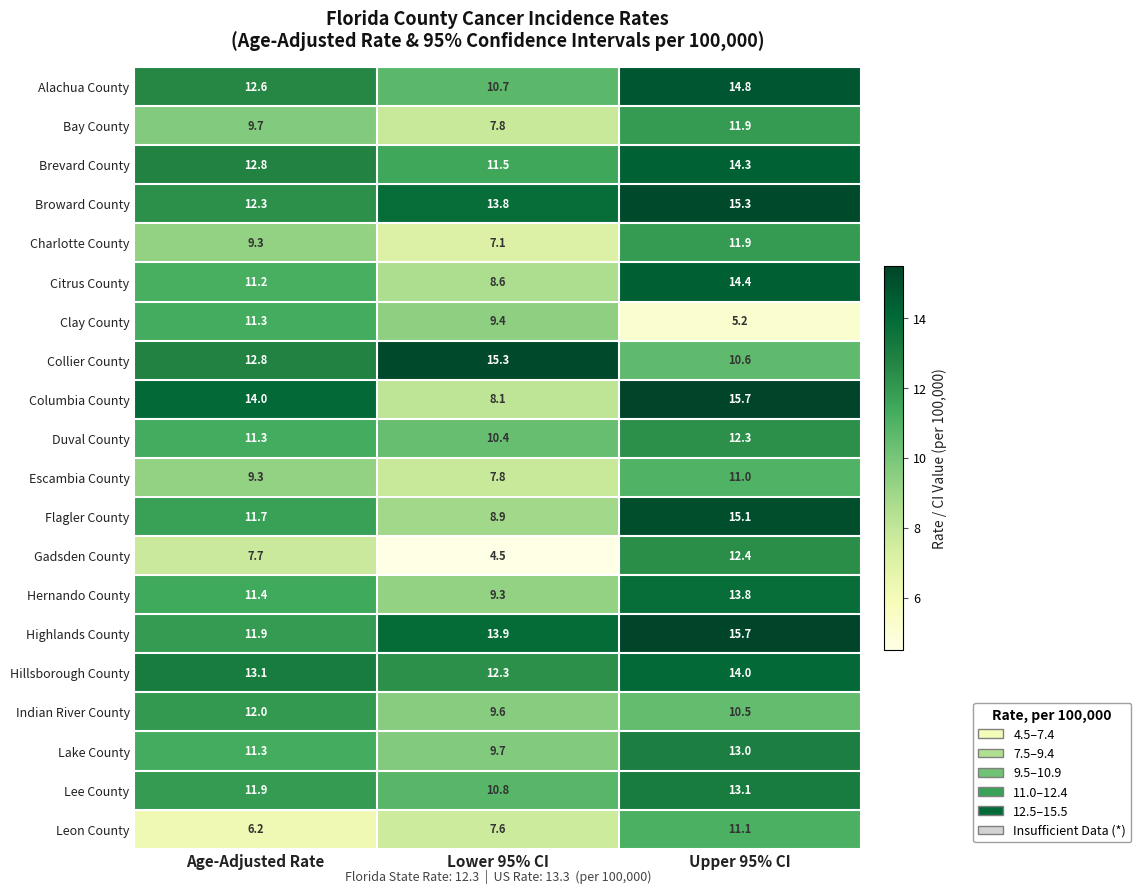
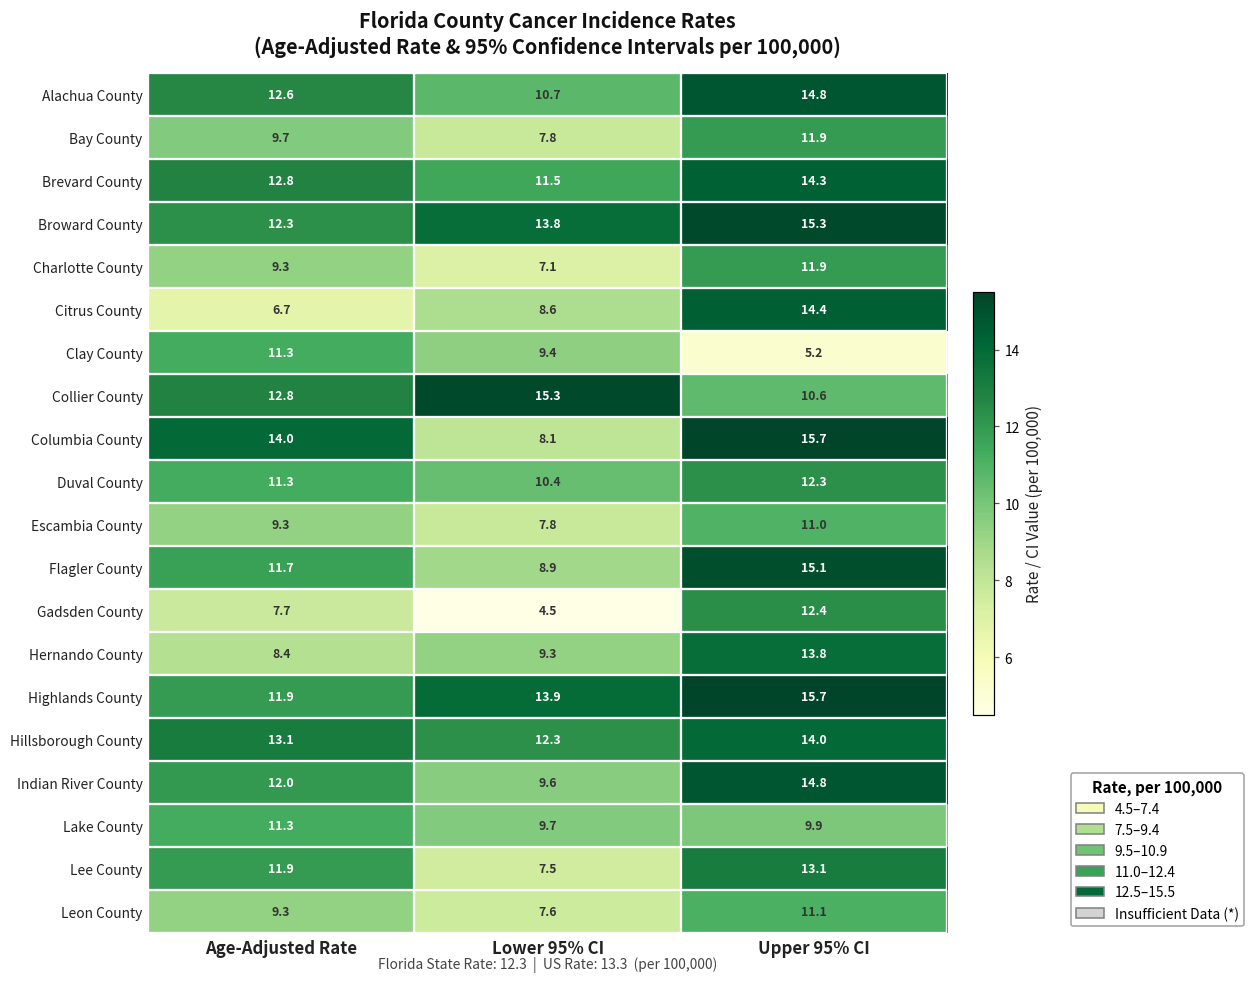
  {
    "Alachua County": {
      "Age-Adjusted Rate": 12.6,
      "Lower 95% CI": 10.7,
      "Upper 95% CI": 14.8
    },
    "Bay County": {
      "Age-Adjusted Rate": 9.7,
      "Lower 95% CI": 7.8,
      "Upper 95% CI": 11.9
    },
    "Brevard County": {
      "Age-Adjusted Rate": 12.8,
      "Lower 95% CI": 11.5,
      "Upper 95% CI": 14.3
    },
    "Broward County": {
      "Age-Adjusted Rate": 12.3,
      "Lower 95% CI": 13.8,
      "Upper 95% CI": 15.3
    },
    "Charlotte County": {
      "Age-Adjusted Rate": 9.3,
      "Lower 95% CI": 7.1,
      "Upper 95% CI": 11.9
    },
    "Citrus County": {
-     "Age-Adjusted Rate": 11.2,
+     "Age-Adjusted Rate": 6.7,
      "Lower 95% CI": 8.6,
      "Upper 95% CI": 14.4
    },
    "Clay County": {
      "Age-Adjusted Rate": 11.3,
      "Lower 95% CI": 9.4,
      "Upper 95% CI": 5.2
    },
    "Collier County": {
      "Age-Adjusted Rate": 12.8,
      "Lower 95% CI": 15.3,
      "Upper 95% CI": 10.6
    },
    "Columbia County": {
      "Age-Adjusted Rate": 14.0,
      "Lower 95% CI": 8.1,
      "Upper 95% CI": 15.7
    },
    "Duval County": {
      "Age-Adjusted Rate": 11.3,
      "Lower 95% CI": 10.4,
      "Upper 95% CI": 12.3
    },
    "Escambia County": {
      "Age-Adjusted Rate": 9.3,
      "Lower 95% CI": 7.8,
      "Upper 95% CI": 11.0
    },
    "Flagler County": {
      "Age-Adjusted Rate": 11.7,
      "Lower 95% CI": 8.9,
      "Upper 95% CI": 15.1
    },
    "Gadsden County": {
      "Age-Adjusted Rate": 7.7,
      "Lower 95% CI": 4.5,
      "Upper 95% CI": 12.4
    },
    "Hernando County": {
-     "Age-Adjusted Rate": 11.4,
+     "Age-Adjusted Rate": 8.4,
      "Lower 95% CI": 9.3,
      "Upper 95% CI": 13.8
    },
    "Highlands County": {
      "Age-Adjusted Rate": 11.9,
      "Lower 95% CI": 13.9,
      "Upper 95% CI": 15.7
    },
    "Hillsborough County": {
      "Age-Adjusted Rate": 13.1,
      "Lower 95% CI": 12.3,
      "Upper 95% CI": 14.0
    },
    "Indian River County": {
      "Age-Adjusted Rate": 12.0,
      "Lower 95% CI": 9.6,
-     "Upper 95% CI": 10.5
+     "Upper 95% CI": 14.8
    },
    "Lake County": {
      "Age-Adjusted Rate": 11.3,
      "Lower 95% CI": 9.7,
-     "Upper 95% CI": 13.0
+     "Upper 95% CI": 9.9
    },
    "Lee County": {
      "Age-Adjusted Rate": 11.9,
-     "Lower 95% CI": 10.8,
+     "Lower 95% CI": 7.5,
      "Upper 95% CI": 13.1
    },
    "Leon County": {
-     "Age-Adjusted Rate": 6.2,
+     "Age-Adjusted Rate": 9.3,
      "Lower 95% CI": 7.6,
      "Upper 95% CI": 11.1
    }
  }
